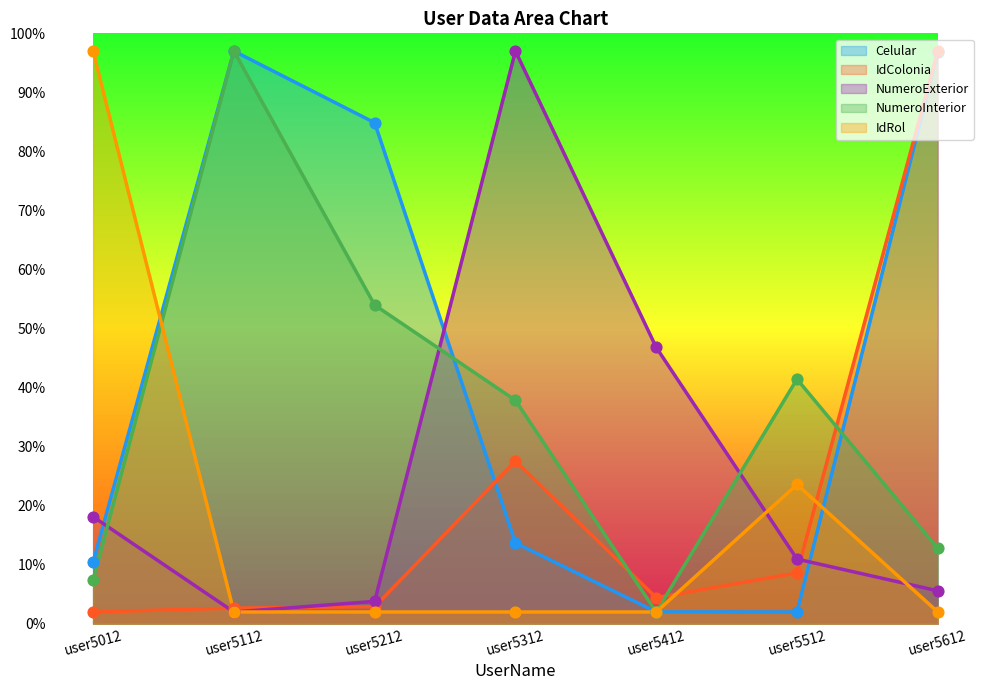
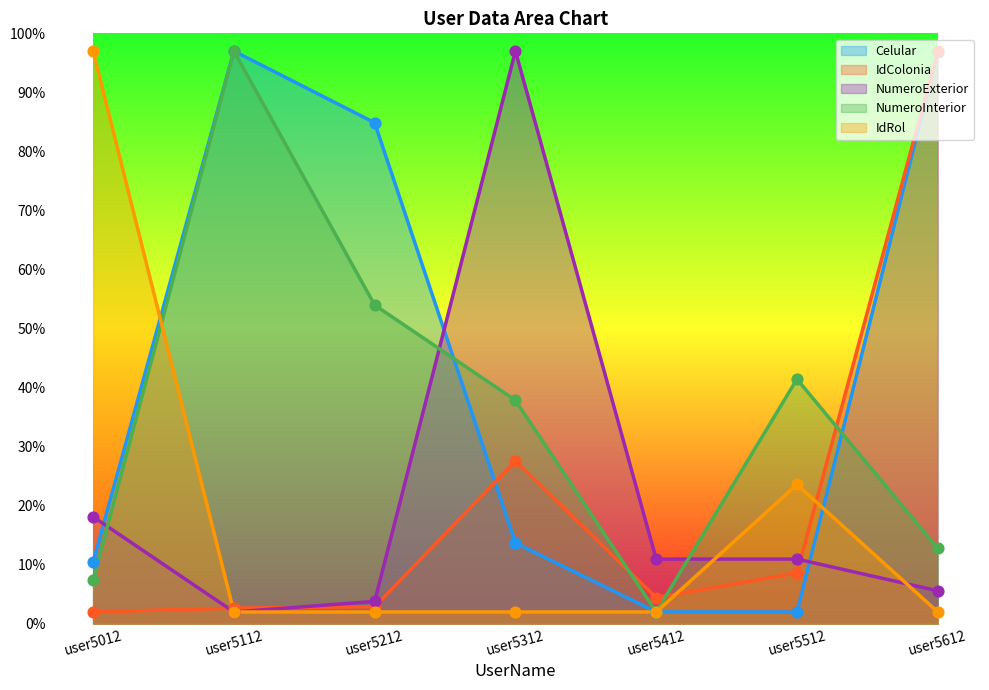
  {
    "Celular": {
      "user5012": "10%",
      "user5212": "85%",
      "user5312": "14%",
      "user5512": "2%"
    },
    "NumeroExterior": {
      "user5012": "18%",
      "user5212": "4%",
      "user5312": "97%",
-     "user5412": "47%",
+     "user5412": "11%",
      "user5512": "11%",
      "user5612": "6%"
    },
    "NumeroInterior": {
      "user5012": "7%",
      "user5212": "54%",
      "user5312": "38%",
      "user5512": "41%",
      "user5612": "13%"
    }
  }
